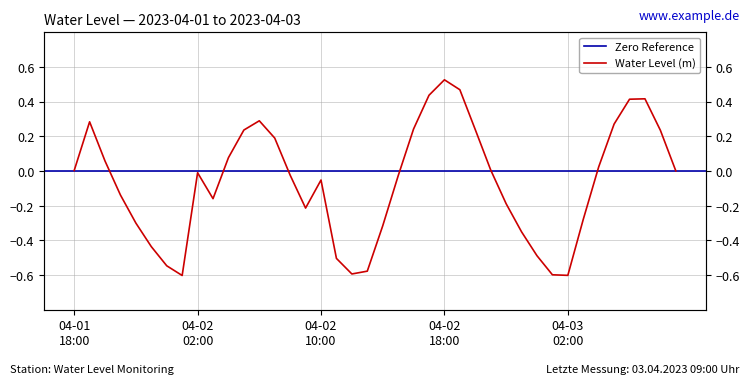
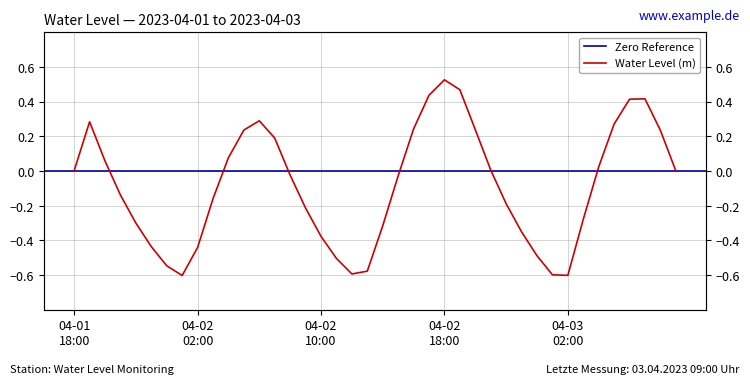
  {
    "04-01 18:00": 0.00,
-   "04-02 02:00": -0.01,
-   "04-02 10:00": -0.05,
+   "04-02 02:00": -0.44,
+   "04-02 10:00": -0.38,
    "04-02 18:00": 0.53,
    "04-03 02:00": -0.60
  }
